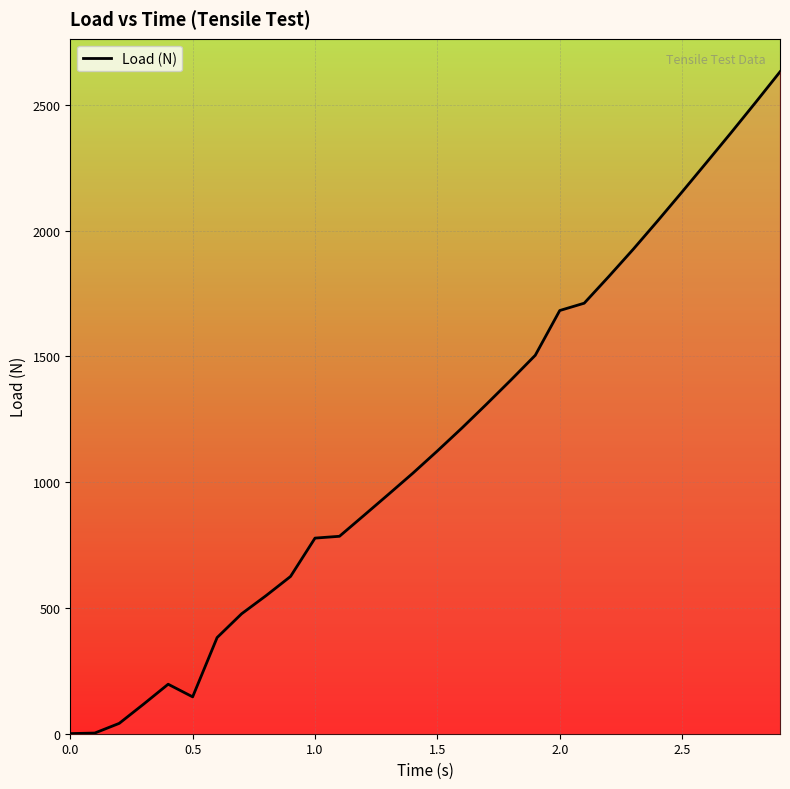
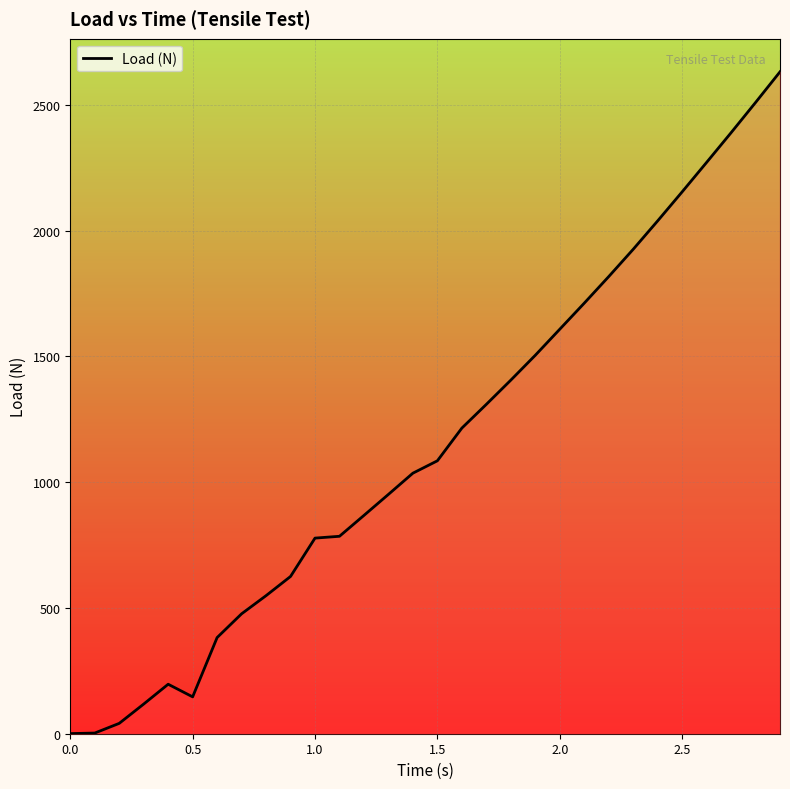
  {
    "0.0": 0,
    "0.5": 150,
    "1.0": 780,
-   "1.5": 1120,
-   "2.0": 1680,
+   "1.5": 1080,
+   "2.0": 1610,
    "2.5": 2150
  }
